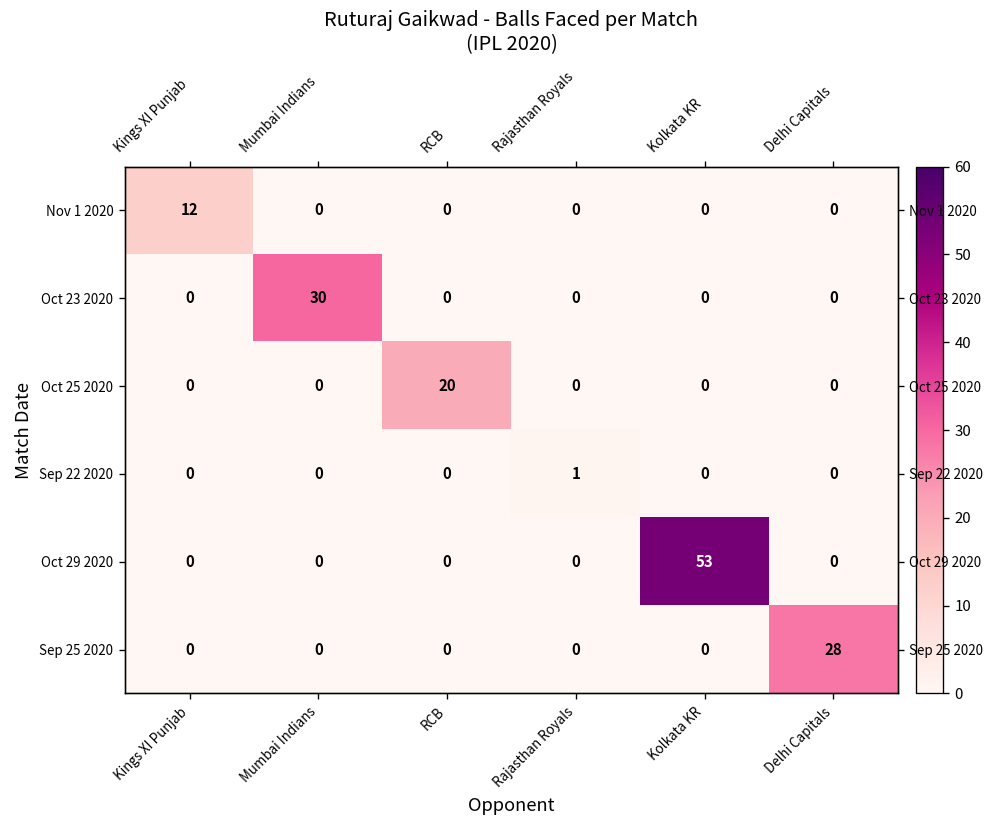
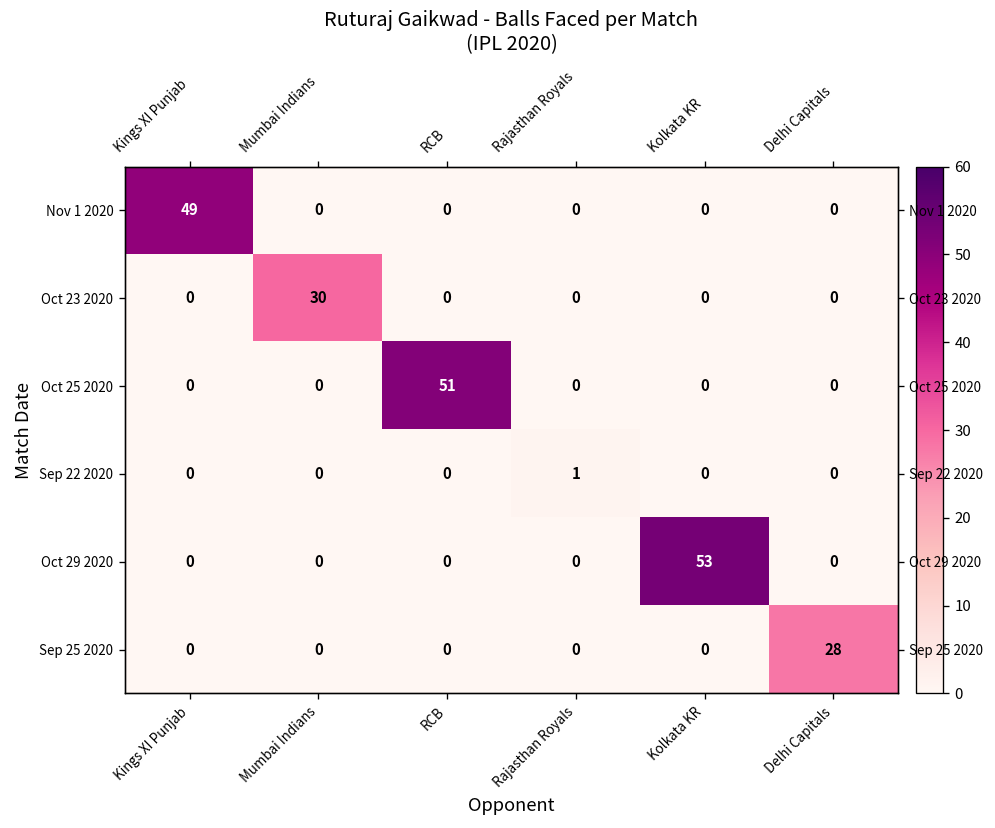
  {
    "Nov 1 2020": {
-     "Kings XI Punjab": 12,
+     "Kings XI Punjab": 49,
      "Mumbai Indians": 0,
      "RCB": 0,
      "Rajasthan Royals": 0,
      "Kolkata KR": 0,
      "Delhi Capitals": 0
    },
    "Oct 23 2020": {
      "Kings XI Punjab": 0,
      "Mumbai Indians": 30,
      "RCB": 0,
      "Rajasthan Royals": 0,
      "Kolkata KR": 0,
      "Delhi Capitals": 0
    },
    "Oct 25 2020": {
      "Kings XI Punjab": 0,
      "Mumbai Indians": 0,
-     "RCB": 20,
+     "RCB": 51,
      "Rajasthan Royals": 0,
      "Kolkata KR": 0,
      "Delhi Capitals": 0
    },
    "Sep 22 2020": {
      "Kings XI Punjab": 0,
      "Mumbai Indians": 0,
      "RCB": 0,
      "Rajasthan Royals": 1,
      "Kolkata KR": 0,
      "Delhi Capitals": 0
    },
    "Oct 29 2020": {
      "Kings XI Punjab": 0,
      "Mumbai Indians": 0,
      "RCB": 0,
      "Rajasthan Royals": 0,
      "Kolkata KR": 53,
      "Delhi Capitals": 0
    },
    "Sep 25 2020": {
      "Kings XI Punjab": 0,
      "Mumbai Indians": 0,
      "RCB": 0,
      "Rajasthan Royals": 0,
      "Kolkata KR": 0,
      "Delhi Capitals": 28
    }
  }
